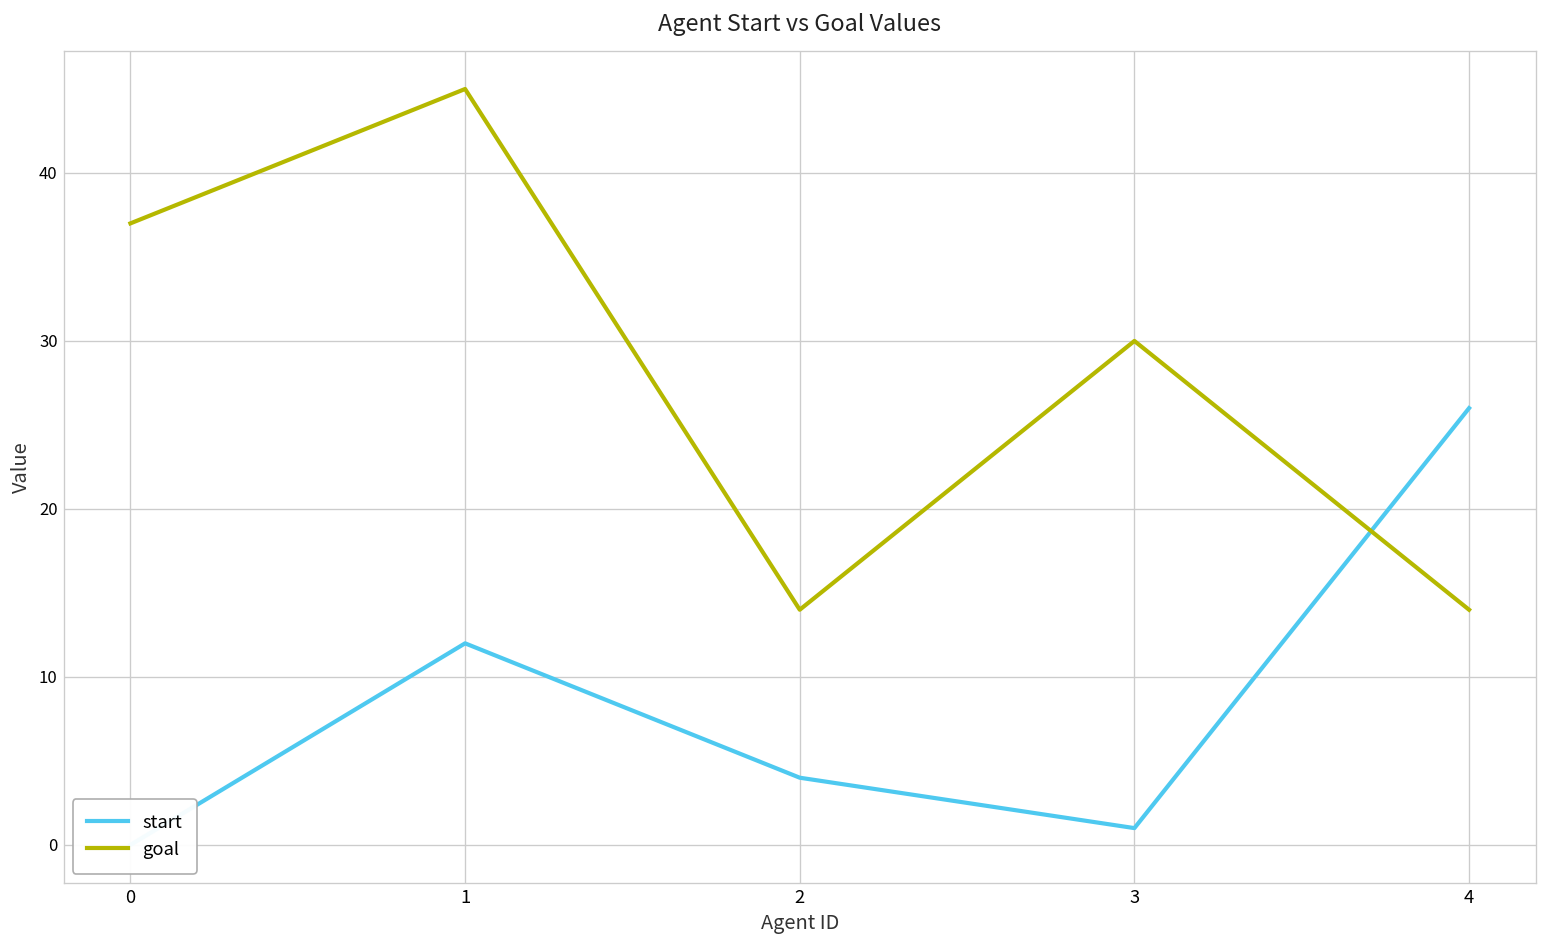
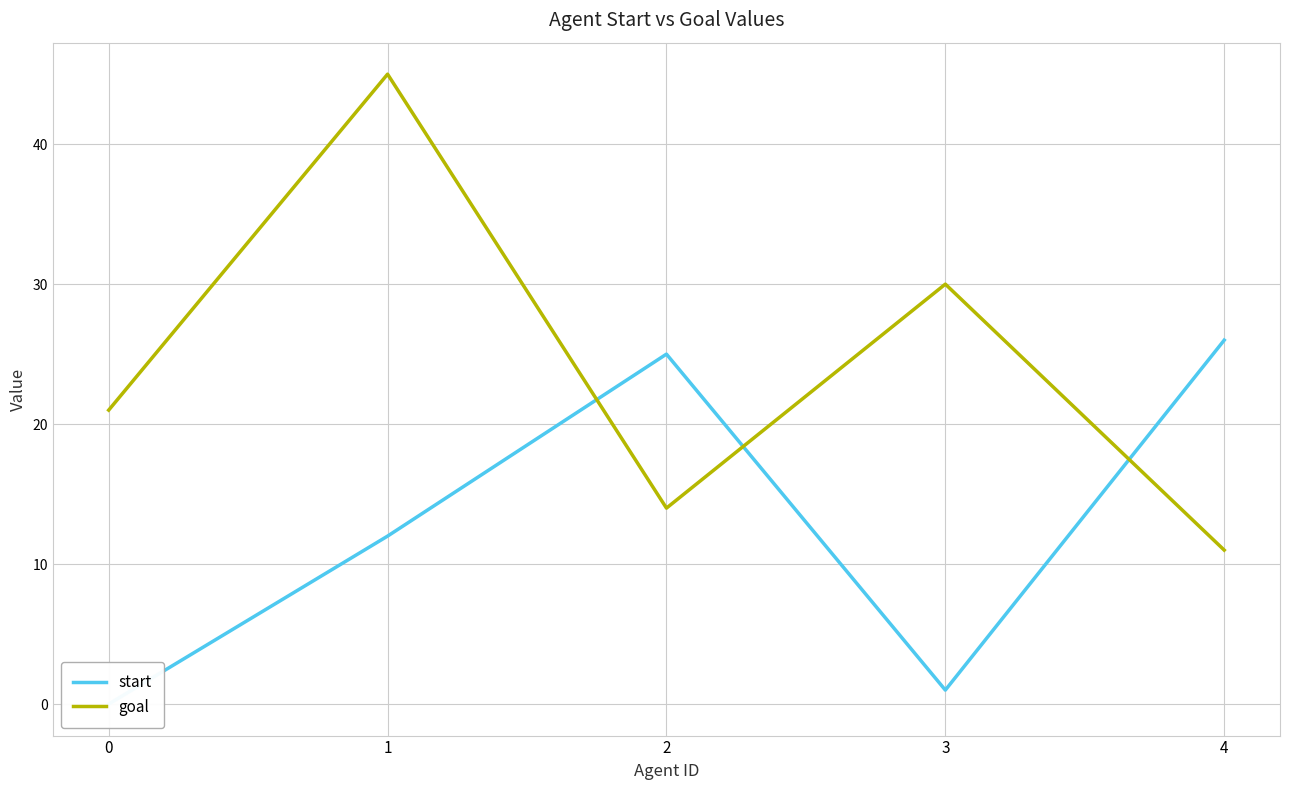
  {
    "start": {
      "1": 12,
-     "2": 4,
+     "2": 25,
      "3": 1,
      "4": 26
    },
    "goal": {
-     "0": 37,
+     "0": 21,
      "1": 45,
      "2": 14,
      "3": 30,
-     "4": 14
+     "4": 11
    }
  }
